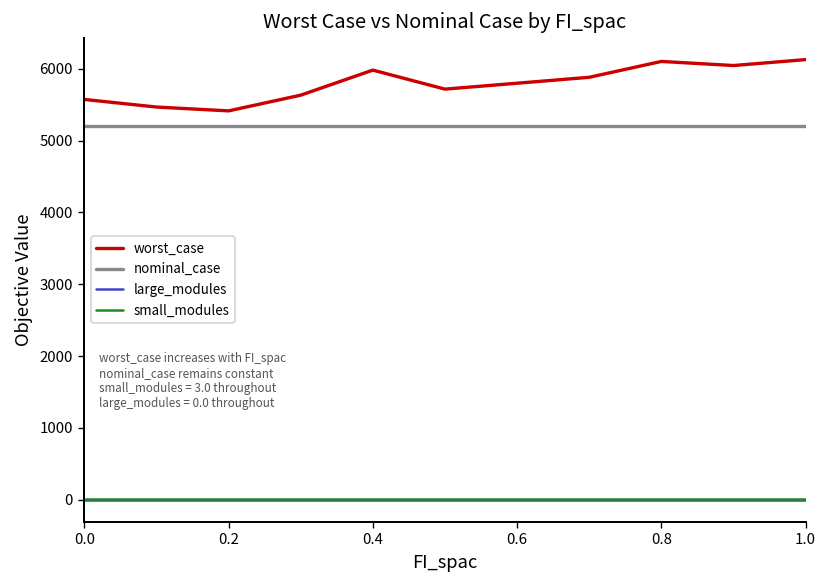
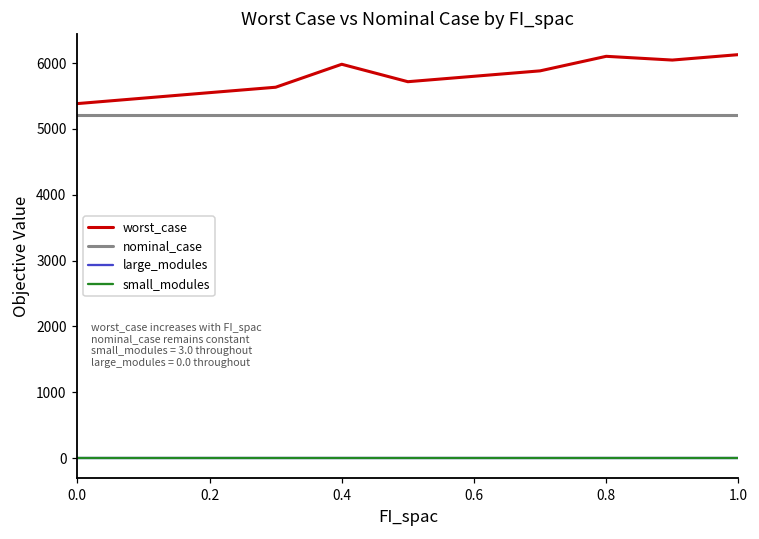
  {
    "worst_case": {
-     "0.0": 5600,
-     "0.2": 5400,
+     "0.0": 5400,
+     "0.2": 5600,
      "0.4": 6000,
      "0.6": 5800,
      "0.8": 6100,
      "1.0": 6100
    },
    "nominal_case": {
      "0.0": 5200,
      "0.2": 5200,
      "0.4": 5200,
      "0.6": 5200,
      "0.8": 5200,
      "1.0": 5200
    },
    "small_modules": {
      "0.0": 0,
      "0.2": 0,
      "0.4": 0,
      "0.6": 0,
      "0.8": 0,
      "1.0": 0
    }
  }
